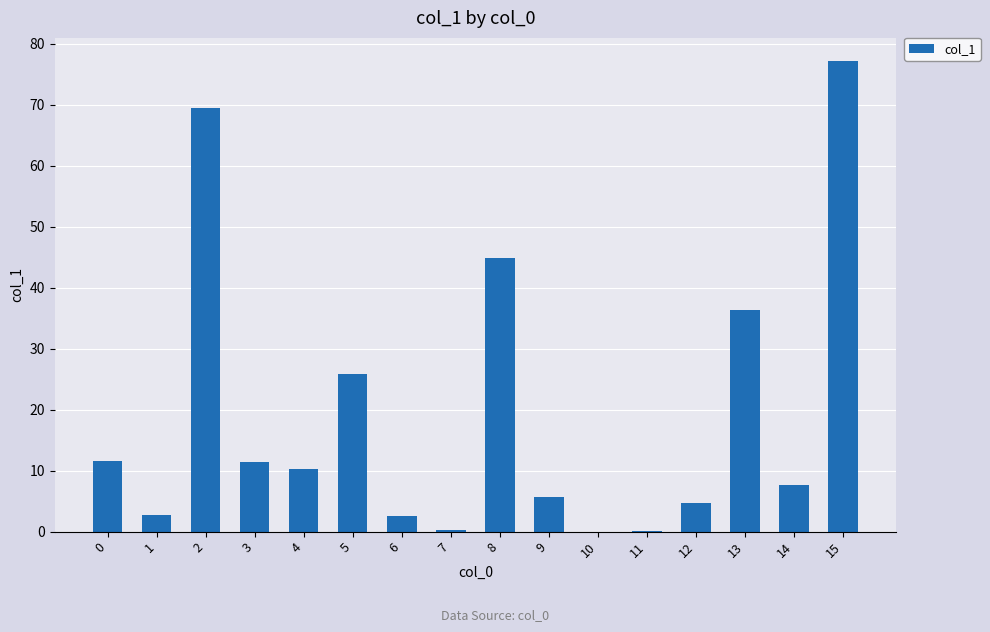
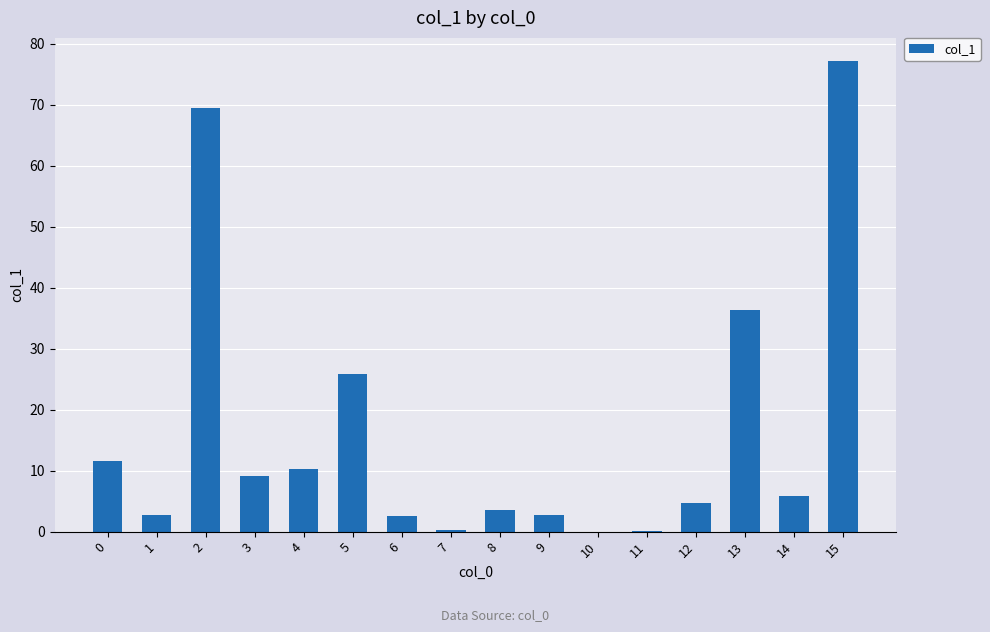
  {
    "0": 12,
    "1": 3,
    "2": 70,
-   "3": 12,
+   "3": 9,
    "4": 10,
    "5": 26,
    "6": 3,
-   "8": 45,
-   "9": 6,
+   "8": 4,
+   "9": 3,
    "12": 5,
    "13": 36,
-   "14": 8,
+   "14": 6,
    "15": 77
  }
